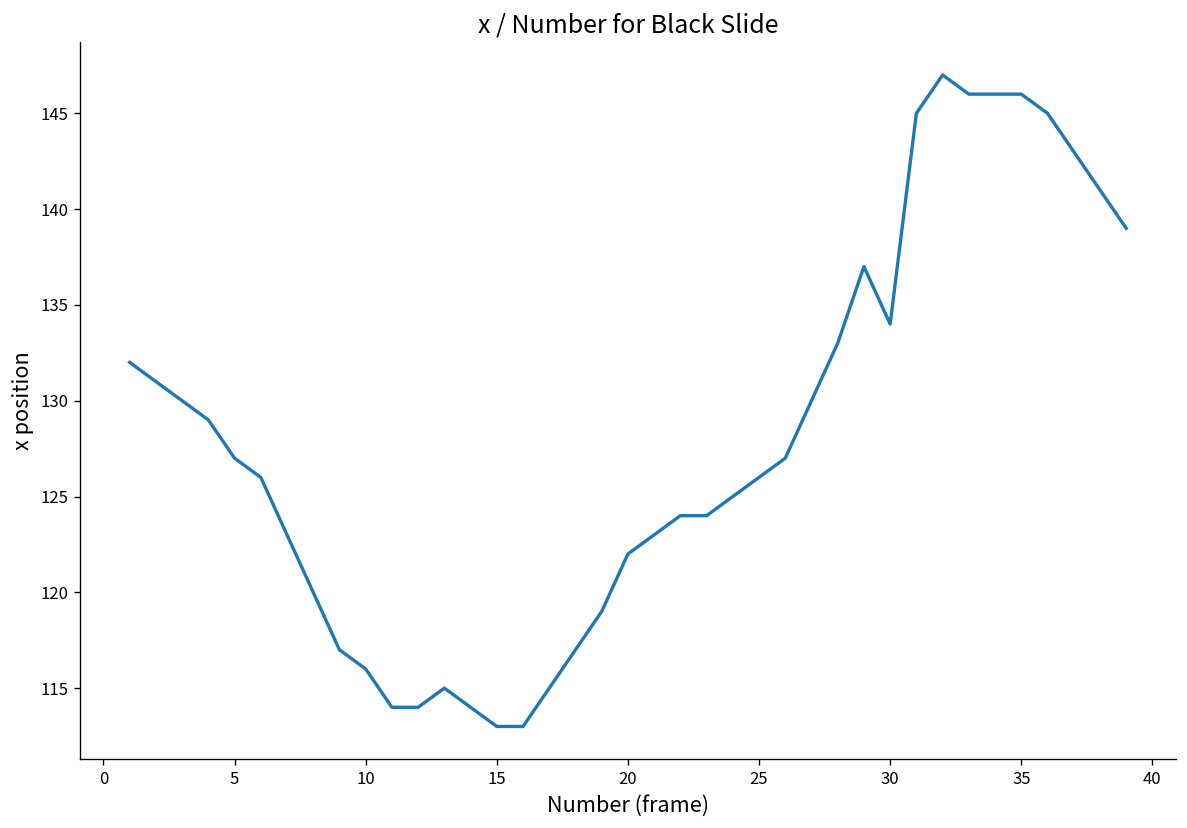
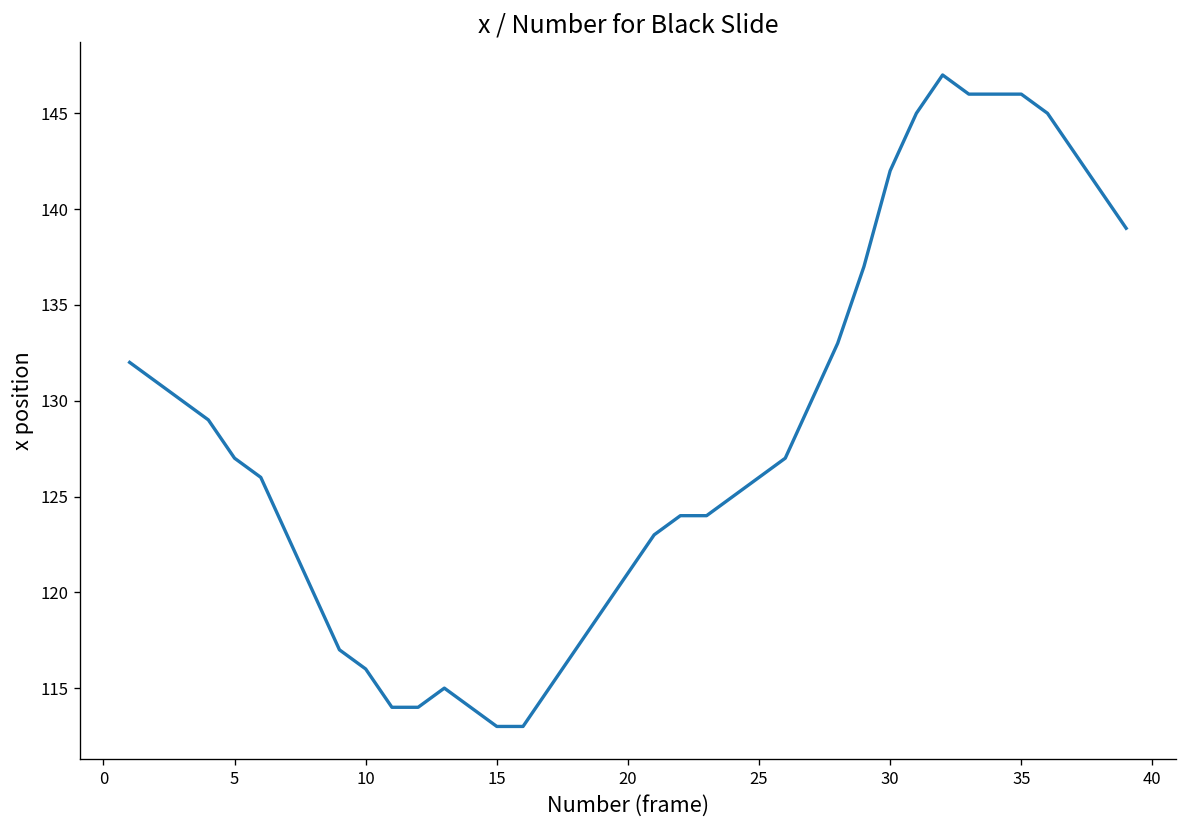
  {
    "5": 127,
    "10": 116,
    "15": 113,
-   "20": 122,
+   "20": 121,
    "25": 126,
-   "30": 134,
+   "30": 142,
    "35": 146
  }
